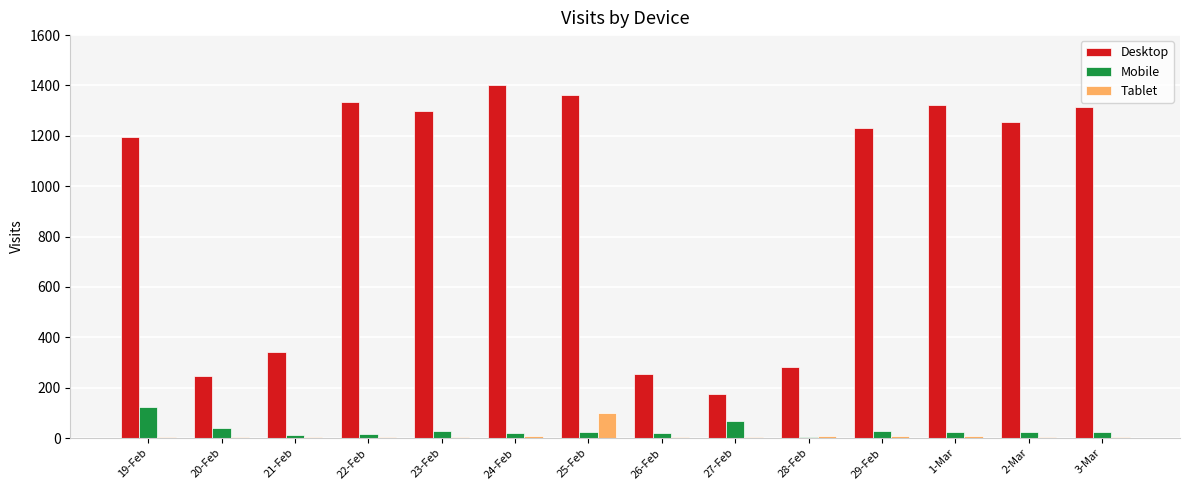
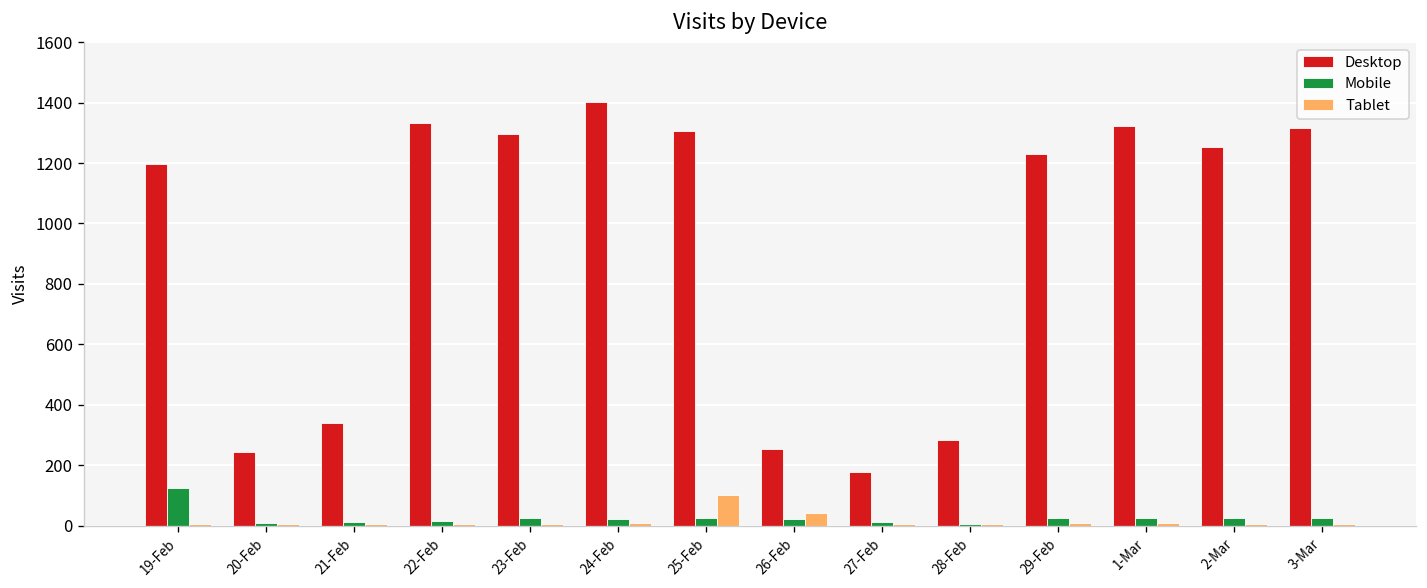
  {
    "Desktop": {
      "19-Feb": 1200,
      "20-Feb": 250,
      "21-Feb": 340,
      "22-Feb": 1330,
      "23-Feb": 1300,
      "24-Feb": 1400,
-     "25-Feb": 1360,
+     "25-Feb": 1310,
      "26-Feb": 260,
      "27-Feb": 180,
      "28-Feb": 280,
      "29-Feb": 1230,
      "1-Mar": 1320,
      "2-Mar": 1250,
      "3-Mar": 1320
    },
    "Mobile": {
      "19-Feb": 130,
-     "20-Feb": 40,
+     "20-Feb": 10,
      "21-Feb": 10,
      "22-Feb": 20,
      "23-Feb": 30,
      "24-Feb": 20,
      "25-Feb": 30,
      "26-Feb": 20,
-     "27-Feb": 70,
+     "27-Feb": 10,
      "29-Feb": 30,
      "1-Mar": 20,
      "2-Mar": 30,
      "3-Mar": 30
    },
    "Tablet": {
      "25-Feb": 100,
-     "26-Feb": 0
+     "26-Feb": 40
    }
  }
